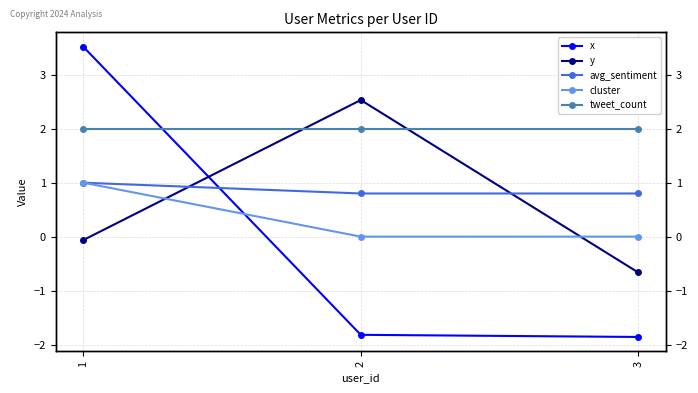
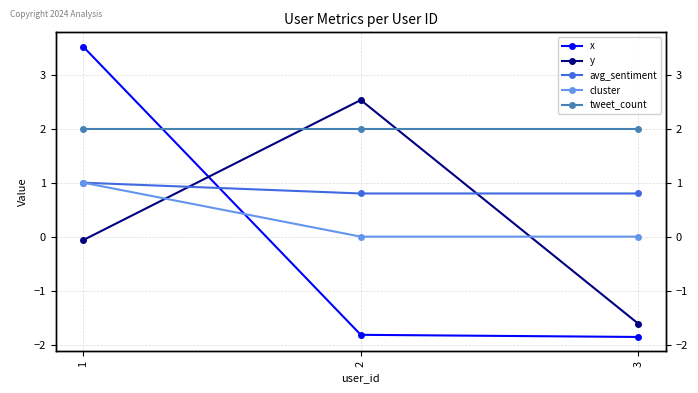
  {
    "x": {
      "1": 3.5,
      "2": -1.8,
      "3": -1.9
    },
    "y": {
      "1": -0.1,
      "2": 2.5,
-     "3": -0.7
+     "3": -1.6
    }
  }
